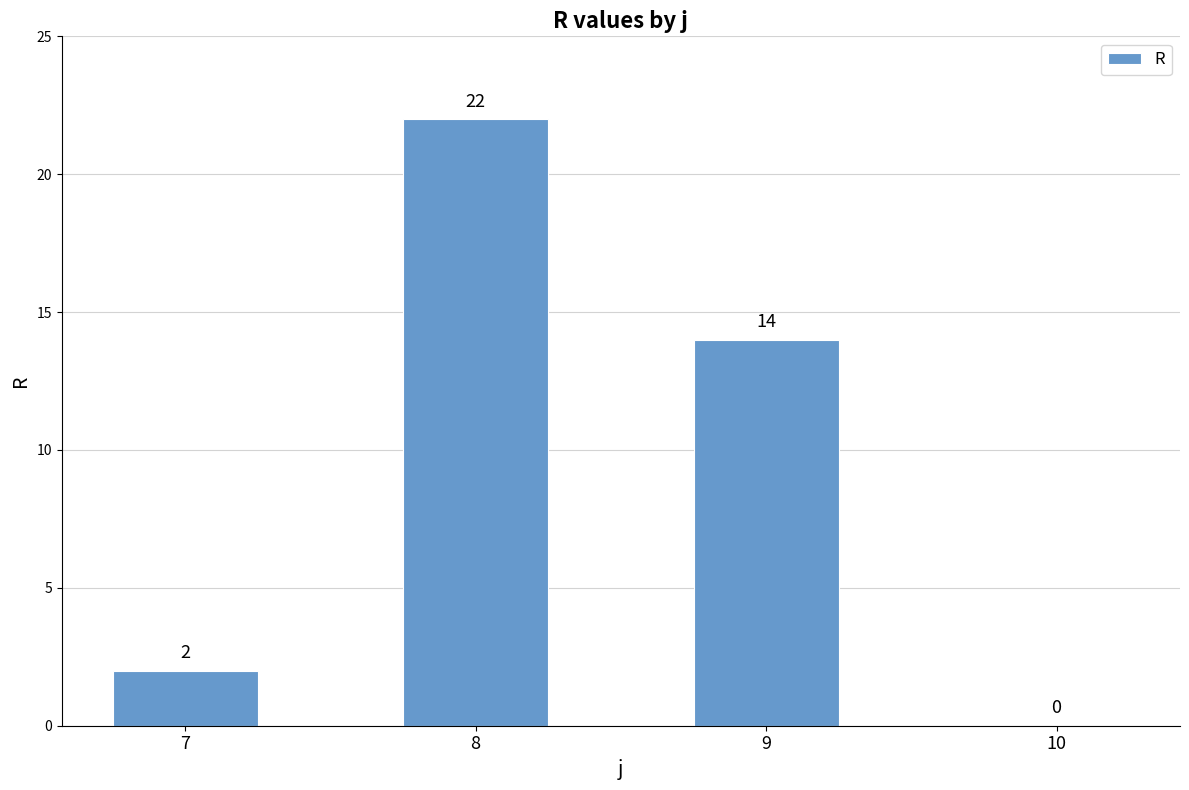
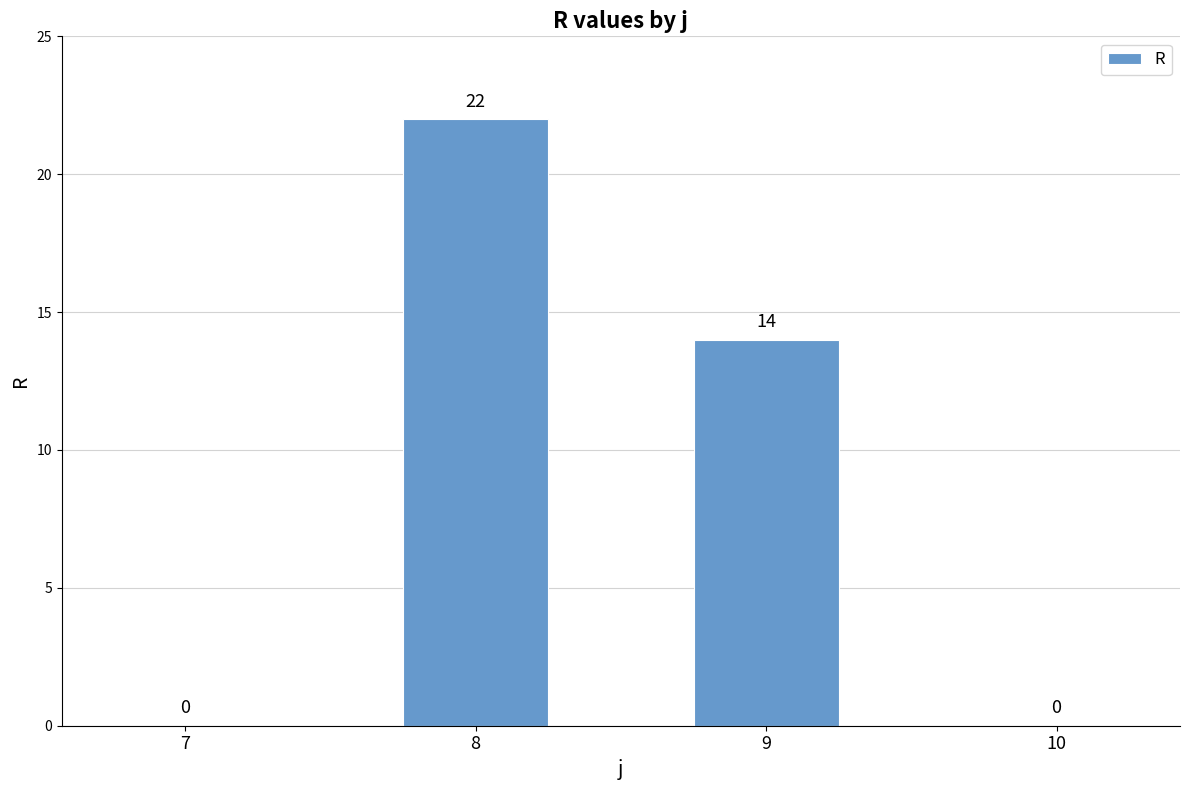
  {
-   "7": 2,
+   "7": 0,
    "8": 22,
    "9": 14,
    "10": 0
  }
